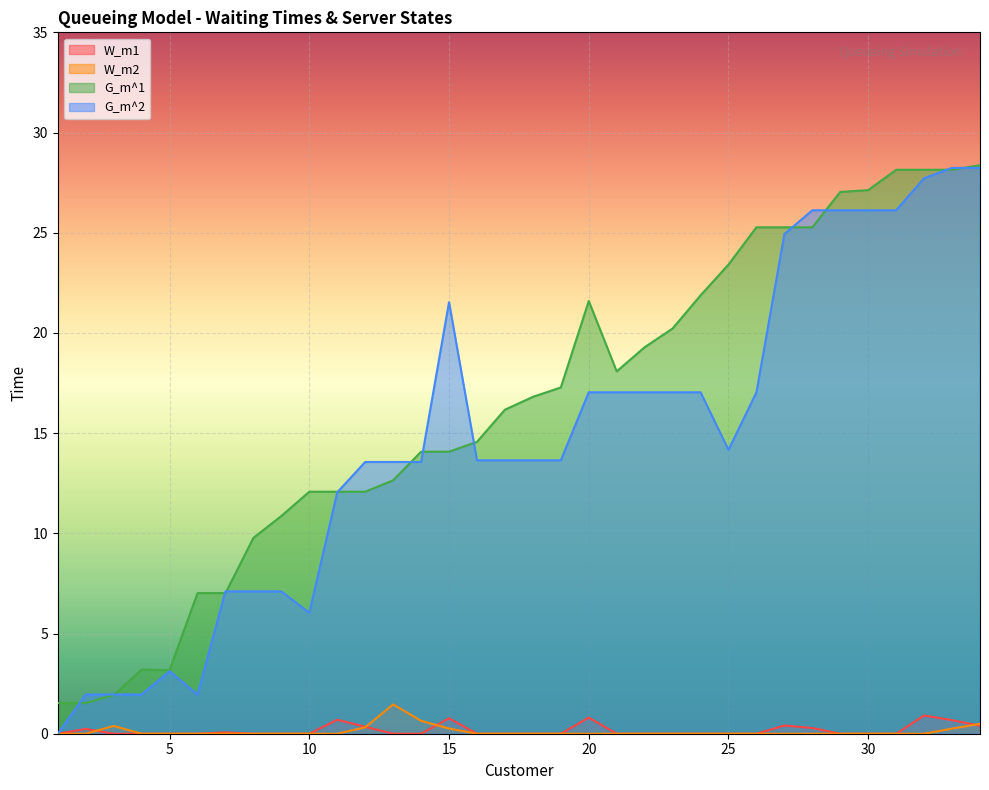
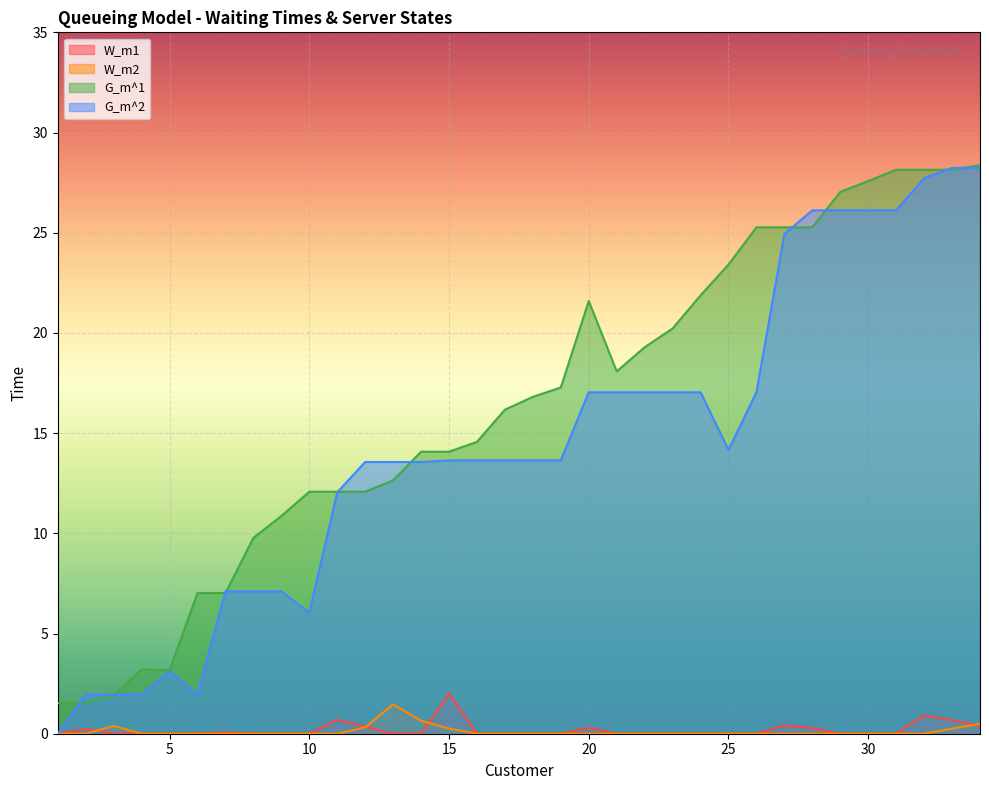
  {
    "W_m1": {
-     "15": 0.8,
-     "20": 0.8
+     "15": 2.0,
+     "20": 0.3
    },
    "W_m2": {
      "15": 0.3,
      "20": 0.0
    },
    "G_m^1": {
      "10": 12.1,
      "15": 14.1,
      "20": 21.6,
      "25": 23.4,
-     "30": 27.1
+     "30": 27.6
    },
    "G_m^2": {
      "10": 6.0,
-     "15": 21.5,
+     "15": 13.6,
      "20": 17.0,
      "25": 14.2,
      "30": 26.1
    }
  }
